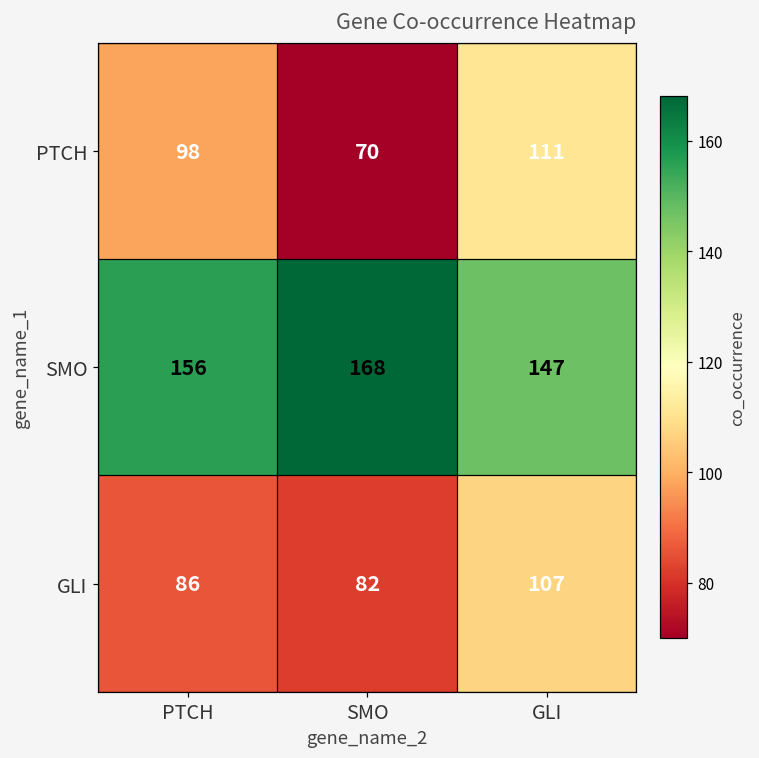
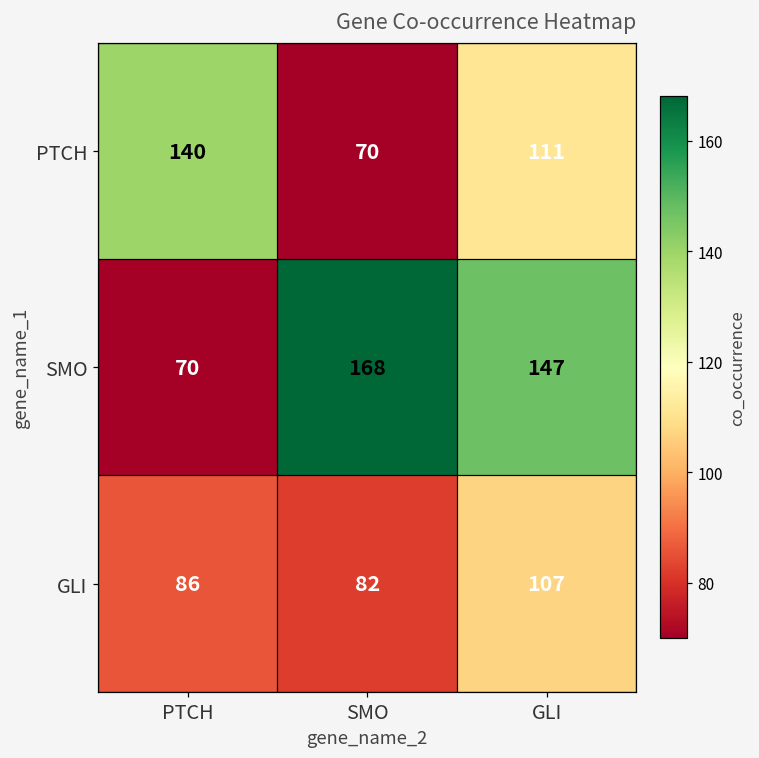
  {
    "PTCH": {
-     "PTCH": 98,
+     "PTCH": 140,
      "SMO": 70,
      "GLI": 111
    },
    "SMO": {
-     "PTCH": 156,
+     "PTCH": 70,
      "SMO": 168,
      "GLI": 147
    },
    "GLI": {
      "PTCH": 86,
      "SMO": 82,
      "GLI": 107
    }
  }
